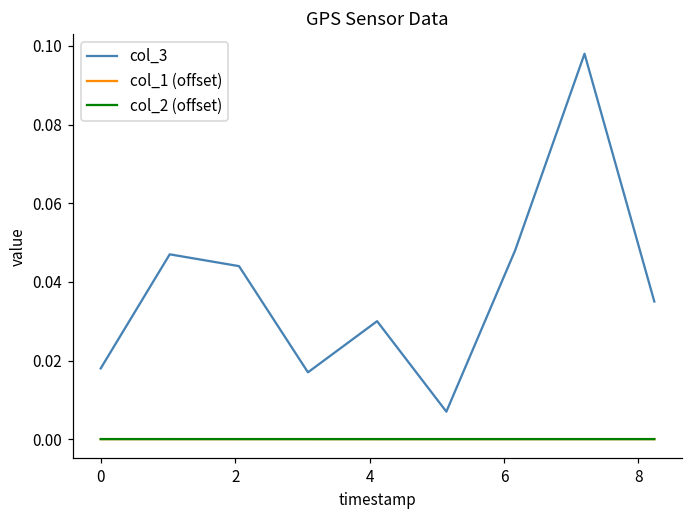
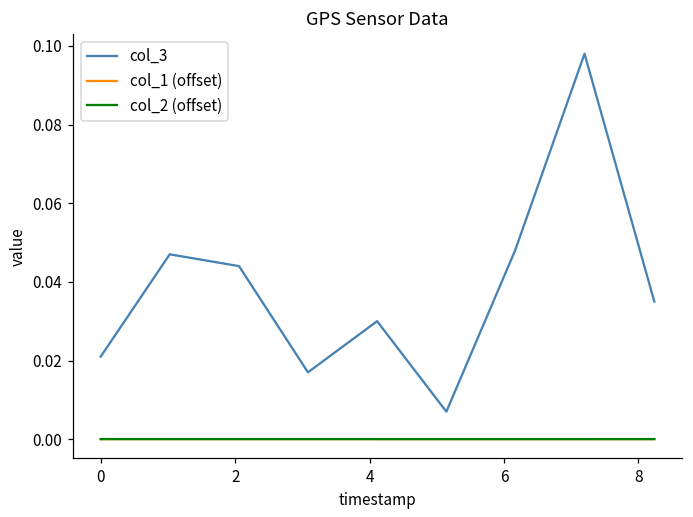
  {
    "col_3": {
-     "0": 0.018
+     "0": 0.021
    },
    "col_2 (offset)": {
      "0": 0.000
    }
  }
